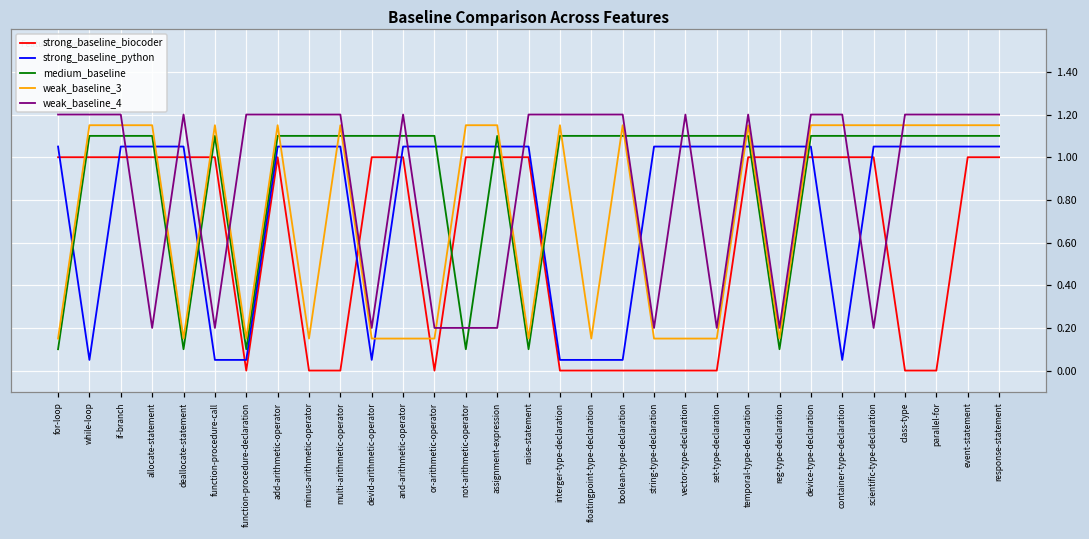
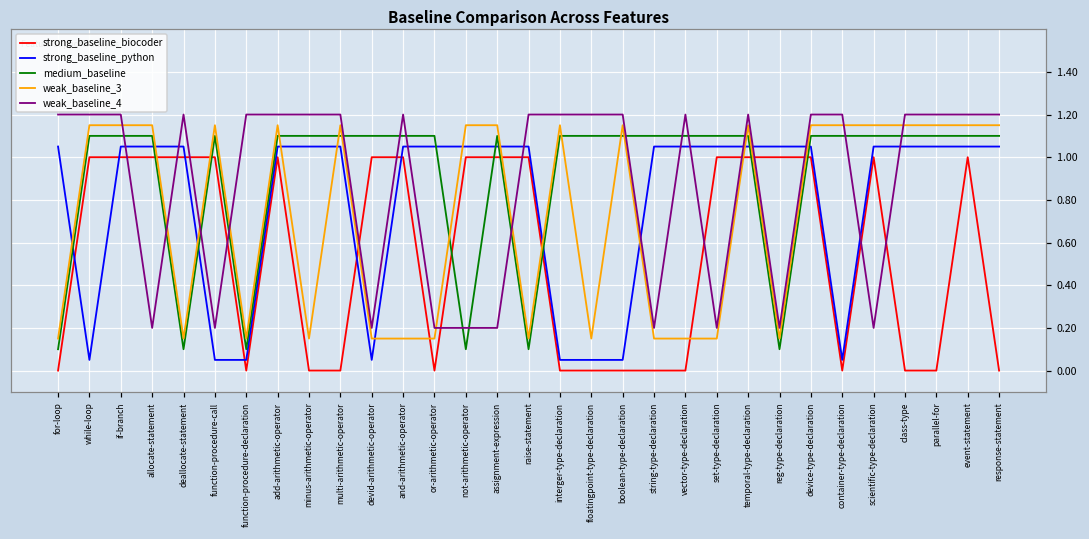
  {
    "strong_baseline_biocoder": {
-     "for-loop": 1,
+     "for-loop": 0,
      "while-loop": 1,
      "if-branch": 1,
      "allocate-statement": 1,
      "deallocate-statement": 1,
      "function-procedure-call": 1,
      "function-procedure-declaration": 0,
      "add-arithmetic-operator": 1,
      "minus-arithmetic-operator": 0,
      "multi-arithmetic-operator": 0,
      "devid-arithmetic-operator": 1,
      "and-arithmetic-operator": 1,
      "or-arithmetic-operator": 0,
      "not-arithmetic-operator": 1,
      "assignment-expression": 1,
      "raise-statement": 1,
      "interger-type-declaration": 0,
      "floatingpoint-type-declaration": 0,
      "boolean-type-declaration": 0,
      "string-type-declaration": 0,
      "vector-type-declaration": 0,
-     "set-type-declaration": 0,
+     "set-type-declaration": 1,
      "temporal-type-declaration": 1,
      "reg-type-declaration": 1,
      "device-type-declaration": 1,
-     "container-type-declaration": 1,
+     "container-type-declaration": 0,
      "scientific-type-declaration": 1,
      "class-type": 0,
      "parallel-for": 0,
      "event-statement": 1,
-     "response-statement": 1
+     "response-statement": 0
    },
    "strong_baseline_python": {
      "for-loop": 1.05,
      "while-loop": 0.05,
      "if-branch": 1.05,
      "allocate-statement": 1.05,
      "deallocate-statement": 1.05,
      "function-procedure-call": 0.05,
      "function-procedure-declaration": 0.05,
      "add-arithmetic-operator": 1.05,
      "minus-arithmetic-operator": 1.05,
      "multi-arithmetic-operator": 1.05,
      "devid-arithmetic-operator": 0.05,
      "and-arithmetic-operator": 1.05,
      "or-arithmetic-operator": 1.05,
      "not-arithmetic-operator": 1.05,
      "assignment-expression": 1.05,
      "raise-statement": 1.05,
      "interger-type-declaration": 0.05,
      "floatingpoint-type-declaration": 0.05,
      "boolean-type-declaration": 0.05,
      "string-type-declaration": 1.05,
      "vector-type-declaration": 1.05,
      "set-type-declaration": 1.05,
      "temporal-type-declaration": 1.05,
      "reg-type-declaration": 1.05,
      "device-type-declaration": 1.05,
      "container-type-declaration": 0.05,
      "scientific-type-declaration": 1.05,
      "class-type": 1.05,
      "parallel-for": 1.05,
      "event-statement": 1.05,
      "response-statement": 1.05
    },
    "medium_baseline": {
      "for-loop": 0.10,
      "while-loop": 1.10,
      "if-branch": 1.10,
      "allocate-statement": 1.10,
      "deallocate-statement": 0.10,
      "function-procedure-call": 1.10,
      "function-procedure-declaration": 0.10,
      "add-arithmetic-operator": 1.10,
      "minus-arithmetic-operator": 1.10,
      "multi-arithmetic-operator": 1.10,
      "devid-arithmetic-operator": 1.10,
      "and-arithmetic-operator": 1.10,
      "or-arithmetic-operator": 1.10,
      "not-arithmetic-operator": 0.10,
      "assignment-expression": 1.10,
      "raise-statement": 0.10,
      "interger-type-declaration": 1.10,
      "floatingpoint-type-declaration": 1.10,
      "boolean-type-declaration": 1.10,
      "string-type-declaration": 1.10,
      "vector-type-declaration": 1.10,
      "set-type-declaration": 1.10,
      "temporal-type-declaration": 1.10,
      "reg-type-declaration": 0.10,
      "device-type-declaration": 1.10,
      "container-type-declaration": 1.10,
      "scientific-type-declaration": 1.10,
      "class-type": 1.10,
      "parallel-for": 1.10,
      "event-statement": 1.10,
      "response-statement": 1.10
    },
    "weak_baseline_3": {
      "for-loop": 0.15,
      "while-loop": 1.15,
      "if-branch": 1.15,
      "allocate-statement": 1.15,
      "deallocate-statement": 0.15,
      "function-procedure-call": 1.15,
      "function-procedure-declaration": 0.15,
      "add-arithmetic-operator": 1.15,
      "minus-arithmetic-operator": 0.15,
      "multi-arithmetic-operator": 1.15,
      "devid-arithmetic-operator": 0.15,
      "and-arithmetic-operator": 0.15,
      "or-arithmetic-operator": 0.15,
      "not-arithmetic-operator": 1.15,
      "assignment-expression": 1.15,
      "raise-statement": 0.15,
      "interger-type-declaration": 1.15,
      "floatingpoint-type-declaration": 0.15,
      "boolean-type-declaration": 1.15,
      "string-type-declaration": 0.15,
      "vector-type-declaration": 0.15,
      "set-type-declaration": 0.15,
      "temporal-type-declaration": 1.15,
      "reg-type-declaration": 0.15,
      "device-type-declaration": 1.15,
      "container-type-declaration": 1.15,
      "scientific-type-declaration": 1.15,
      "class-type": 1.15,
      "parallel-for": 1.15,
      "event-statement": 1.15,
      "response-statement": 1.15
    },
    "weak_baseline_4": {
      "for-loop": 1.20,
      "while-loop": 1.20,
      "if-branch": 1.20,
      "allocate-statement": 0.20,
      "deallocate-statement": 1.20,
      "function-procedure-call": 0.20,
      "function-procedure-declaration": 1.20,
      "add-arithmetic-operator": 1.20,
      "minus-arithmetic-operator": 1.20,
      "multi-arithmetic-operator": 1.20,
      "devid-arithmetic-operator": 0.20,
      "and-arithmetic-operator": 1.20,
      "or-arithmetic-operator": 0.20,
      "not-arithmetic-operator": 0.20,
      "assignment-expression": 0.20,
      "raise-statement": 1.20,
      "interger-type-declaration": 1.20,
      "floatingpoint-type-declaration": 1.20,
      "boolean-type-declaration": 1.20,
      "string-type-declaration": 0.20,
      "vector-type-declaration": 1.20,
      "set-type-declaration": 0.20,
      "temporal-type-declaration": 1.20,
      "reg-type-declaration": 0.20,
      "device-type-declaration": 1.20,
      "container-type-declaration": 1.20,
      "scientific-type-declaration": 0.20,
      "class-type": 1.20,
      "parallel-for": 1.20,
      "event-statement": 1.20,
      "response-statement": 1.20
    }
  }
